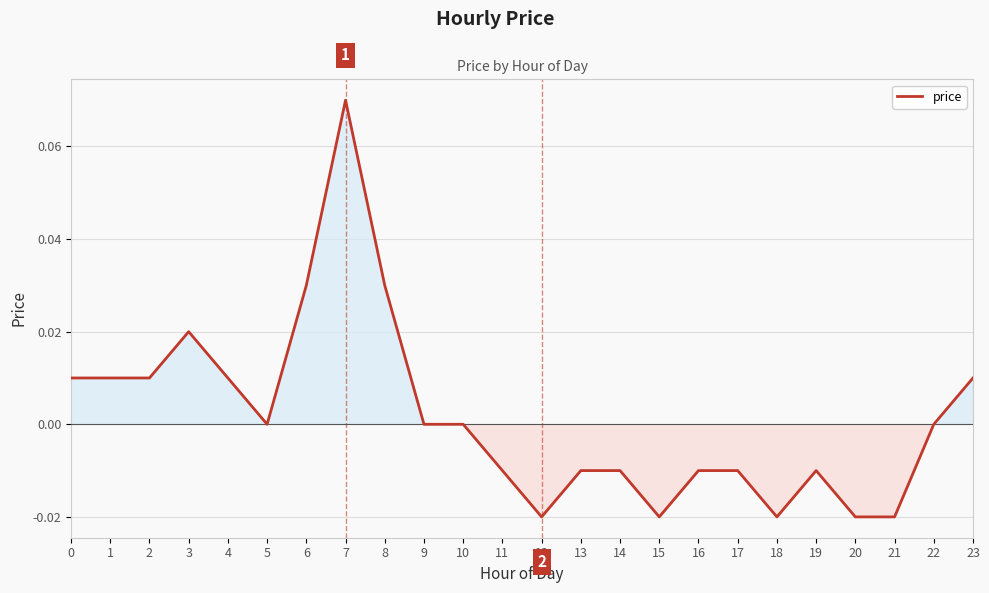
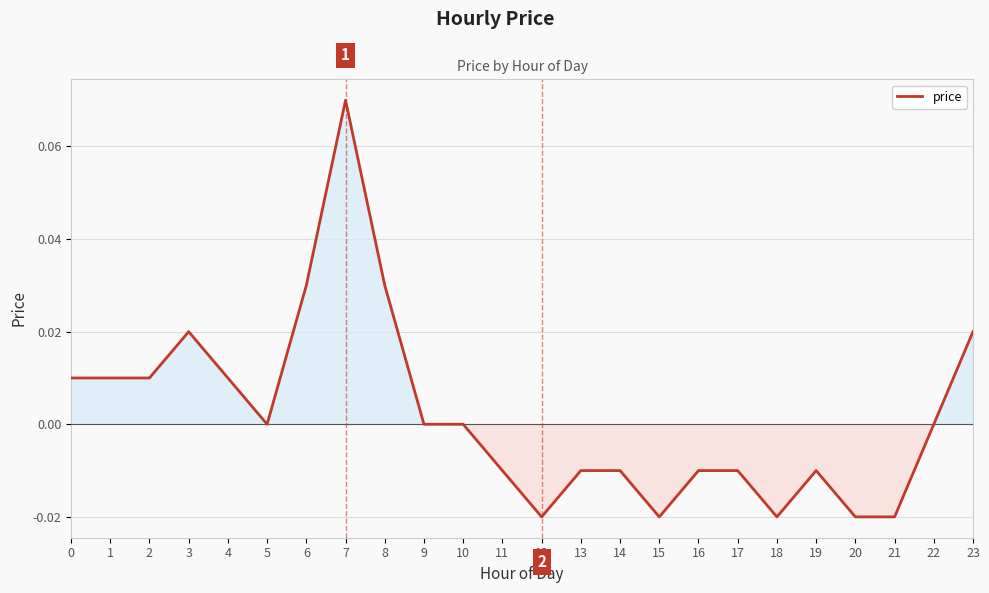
  {
    "price": {
      "0": 0.01,
      "1": 0.01,
      "2": 0.01,
      "3": 0.02,
      "4": 0.01,
      "5": 0.00,
      "6": 0.03,
      "7": 0.07,
      "8": 0.03,
      "9": 0.00,
      "10": 0.00,
      "11": -0.01,
      "12": -0.02,
      "13": -0.01,
      "14": -0.01,
      "15": -0.02,
      "16": -0.01,
      "17": -0.01,
      "18": -0.02,
      "19": -0.01,
      "20": -0.02,
      "21": -0.02,
      "22": 0.00,
-     "23": 0.01
+     "23": 0.02
    }
  }
